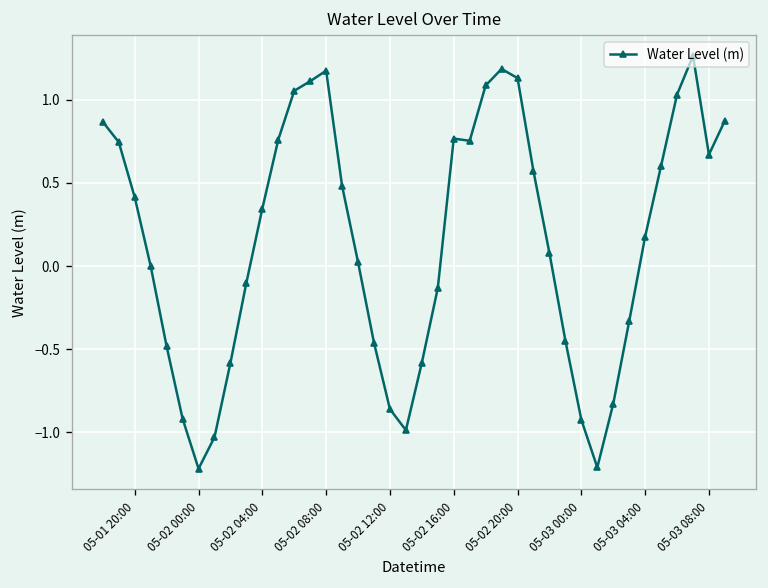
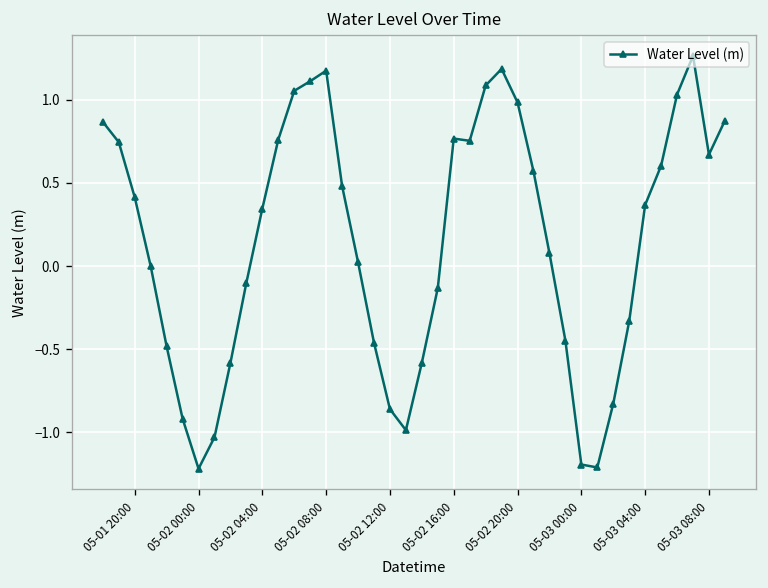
  {
    "05-01 20:00": 0.41,
    "05-02 00:00": -1.22,
    "05-02 04:00": 0.35,
    "05-02 08:00": 1.18,
    "05-02 12:00": -0.86,
    "05-02 16:00": 0.77,
-   "05-02 20:00": 1.13,
-   "05-03 00:00": -0.92,
-   "05-03 04:00": 0.18,
+   "05-02 20:00": 0.98,
+   "05-03 00:00": -1.19,
+   "05-03 04:00": 0.37,
    "05-03 08:00": 0.67
  }
